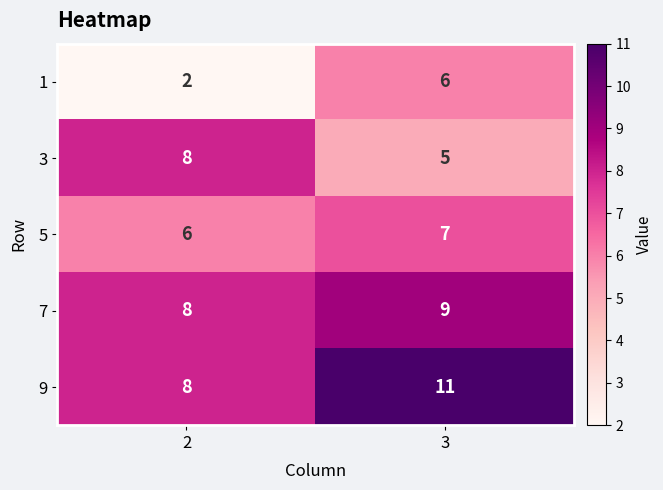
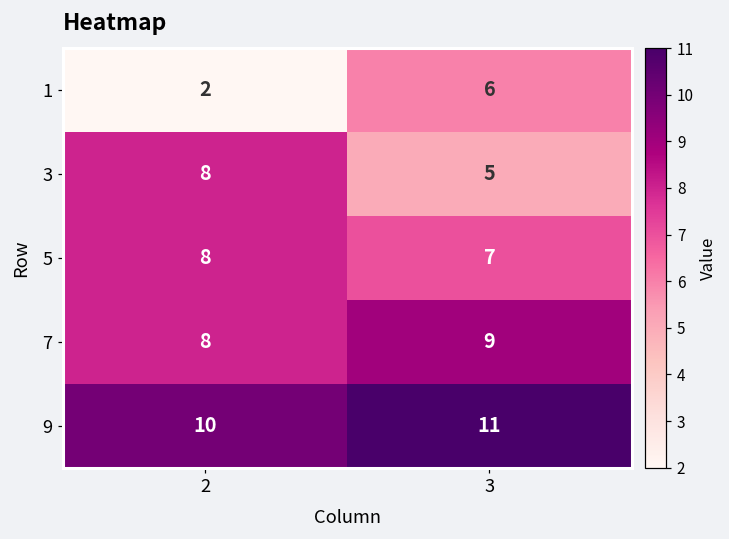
  {
    "1": {
      "2": 2,
      "3": 6
    },
    "3": {
      "2": 8,
      "3": 5
    },
    "5": {
-     "2": 6,
+     "2": 8,
      "3": 7
    },
    "7": {
      "2": 8,
      "3": 9
    },
    "9": {
-     "2": 8,
+     "2": 10,
      "3": 11
    }
  }
